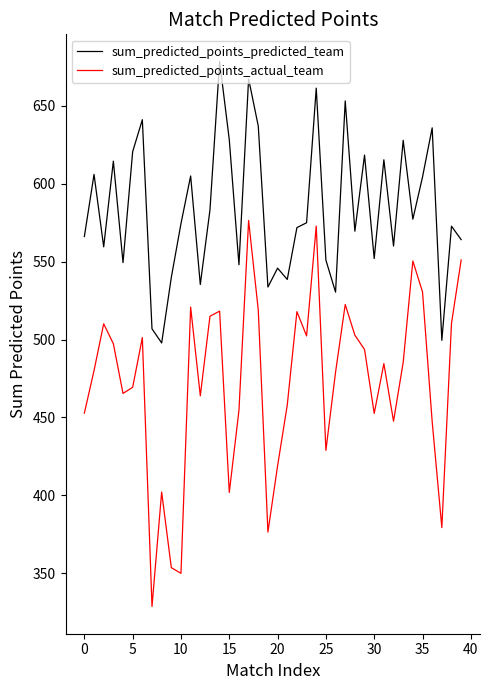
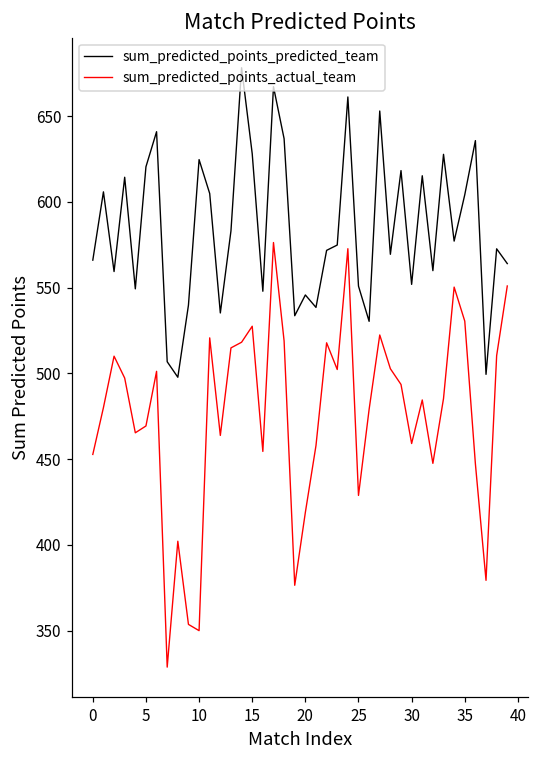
  {
    "sum_predicted_points_predicted_team": {
      "0": 566,
      "5": 621,
-     "10": 574,
+     "10": 625,
      "15": 628,
      "20": 546,
      "25": 551,
      "30": 552,
      "35": 604
    },
    "sum_predicted_points_actual_team": {
      "0": 453,
      "5": 469,
      "10": 350,
-     "15": 402,
+     "15": 528,
      "20": 419,
      "25": 429,
-     "30": 453,
+     "30": 459,
      "35": 531
    }
  }
